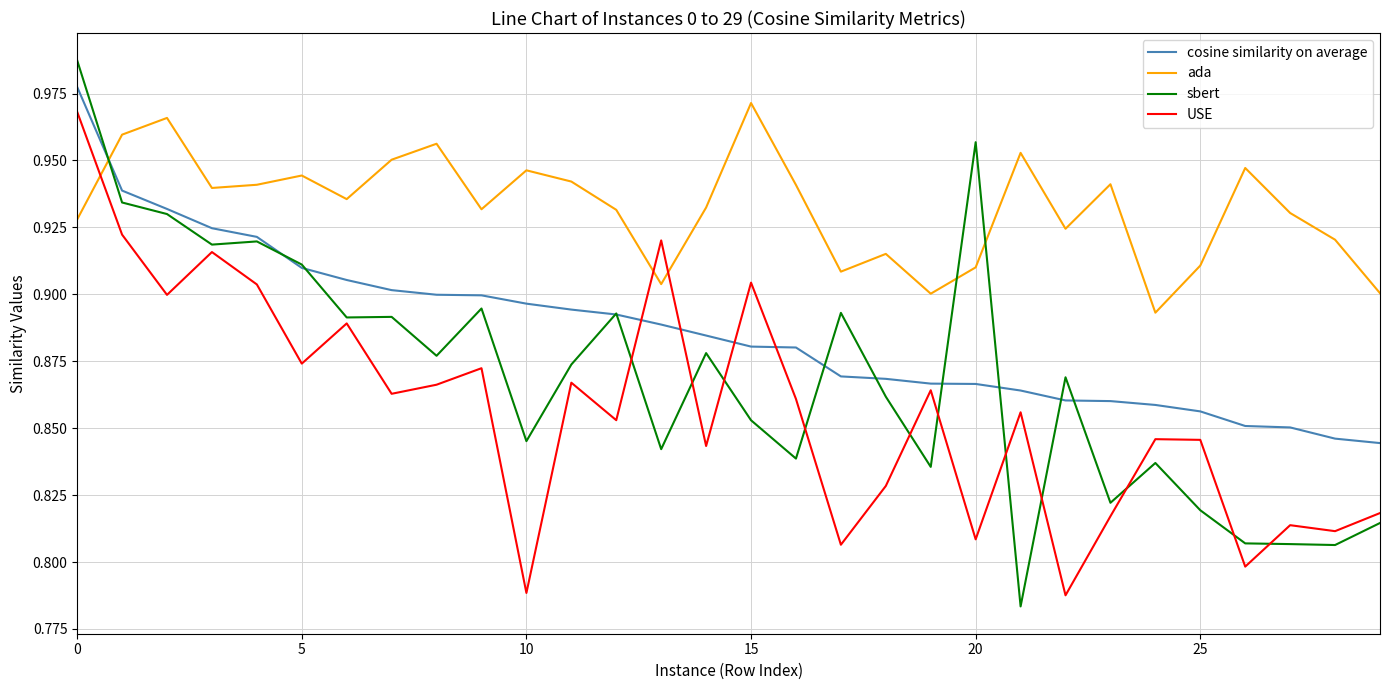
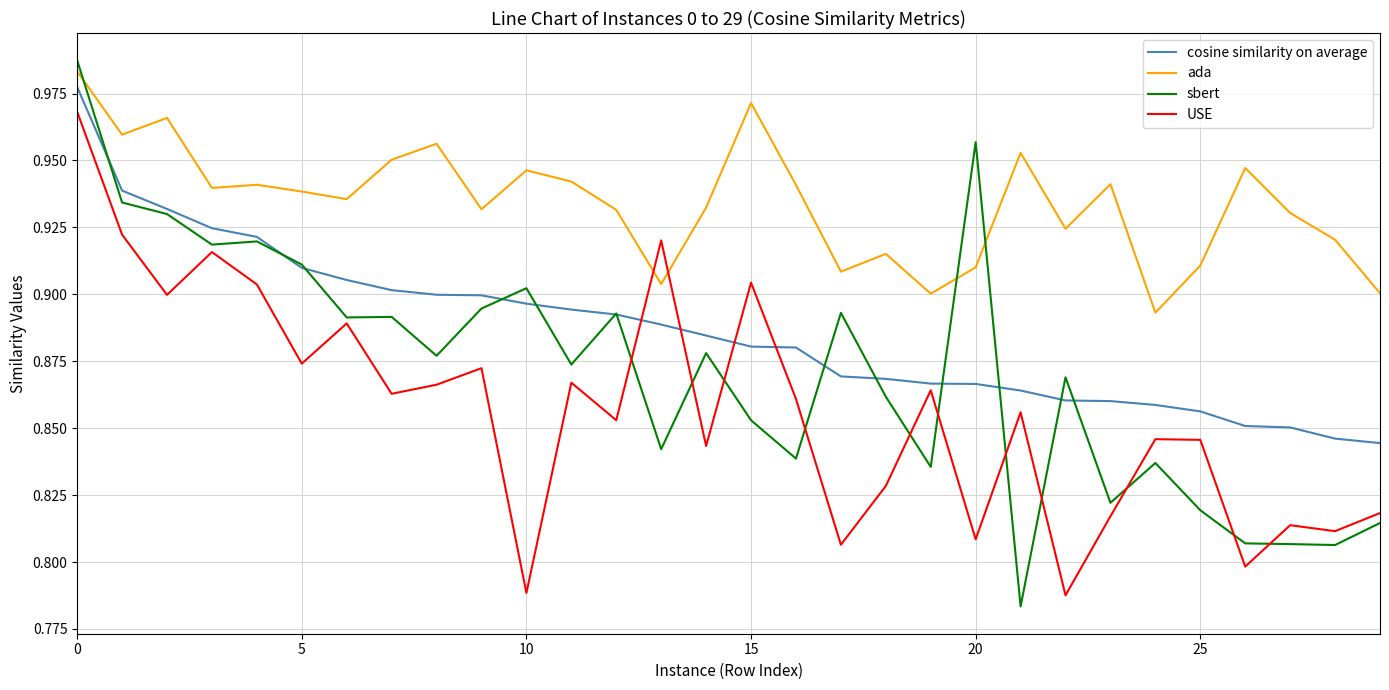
  {
    "cosine similarity on average": {
      "0": 0.977,
      "5": 0.910,
      "10": 0.897,
      "15": 0.880,
      "20": 0.867,
      "25": 0.856
    },
    "ada": {
-     "0": 0.928,
-     "5": 0.944,
+     "0": 0.983,
+     "5": 0.938,
      "10": 0.946,
      "15": 0.971,
      "20": 0.910,
      "25": 0.911
    },
    "sbert": {
      "0": 0.987,
      "5": 0.911,
-     "10": 0.845,
+     "10": 0.902,
      "15": 0.853,
      "20": 0.957,
      "25": 0.819
    },
    "USE": {
      "0": 0.968,
      "5": 0.874,
      "10": 0.788,
      "15": 0.904,
      "20": 0.808,
      "25": 0.846
    }
  }
